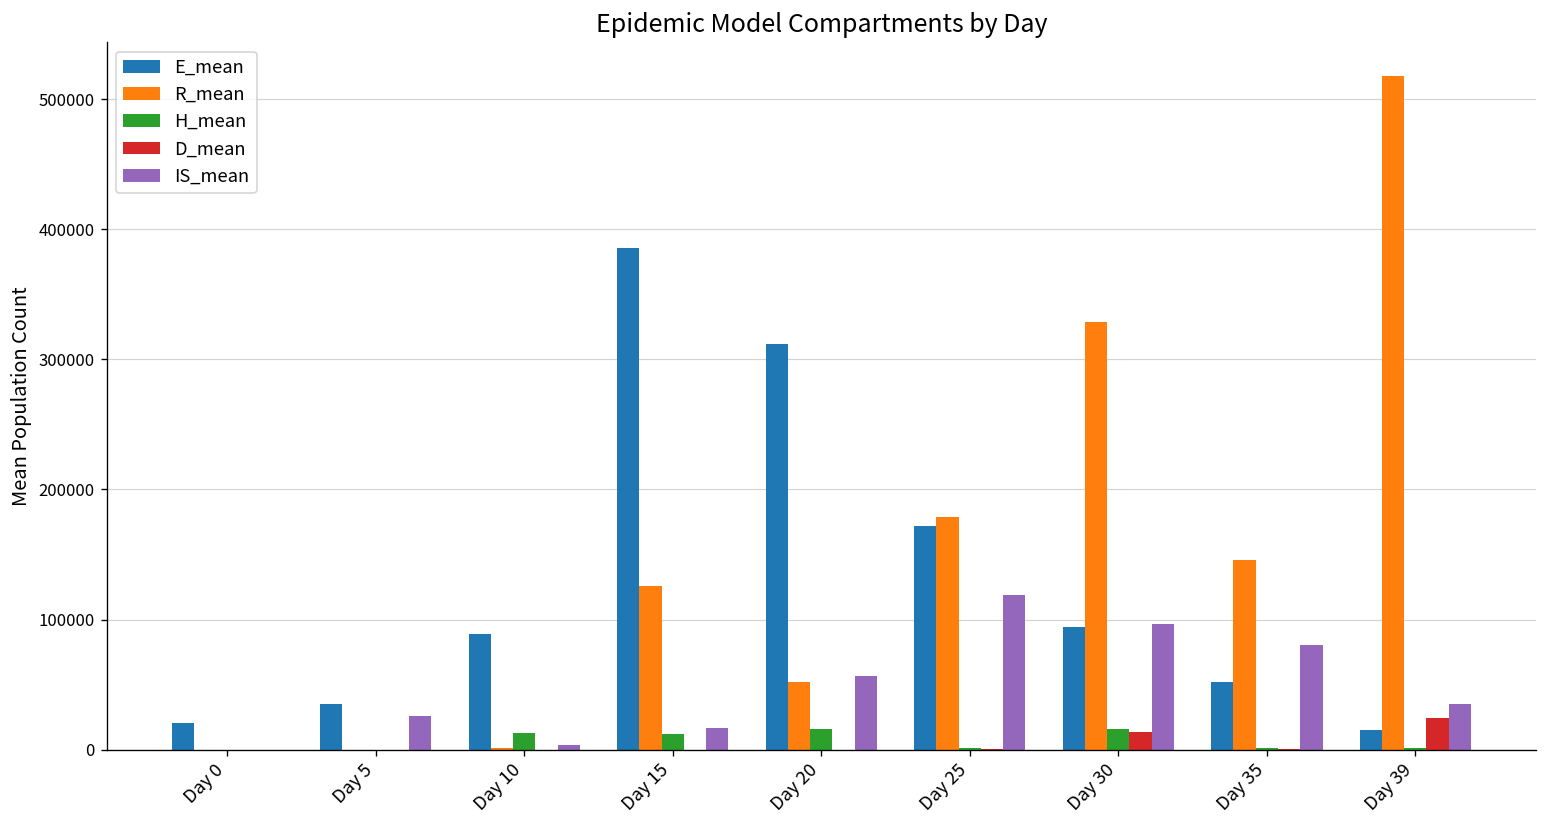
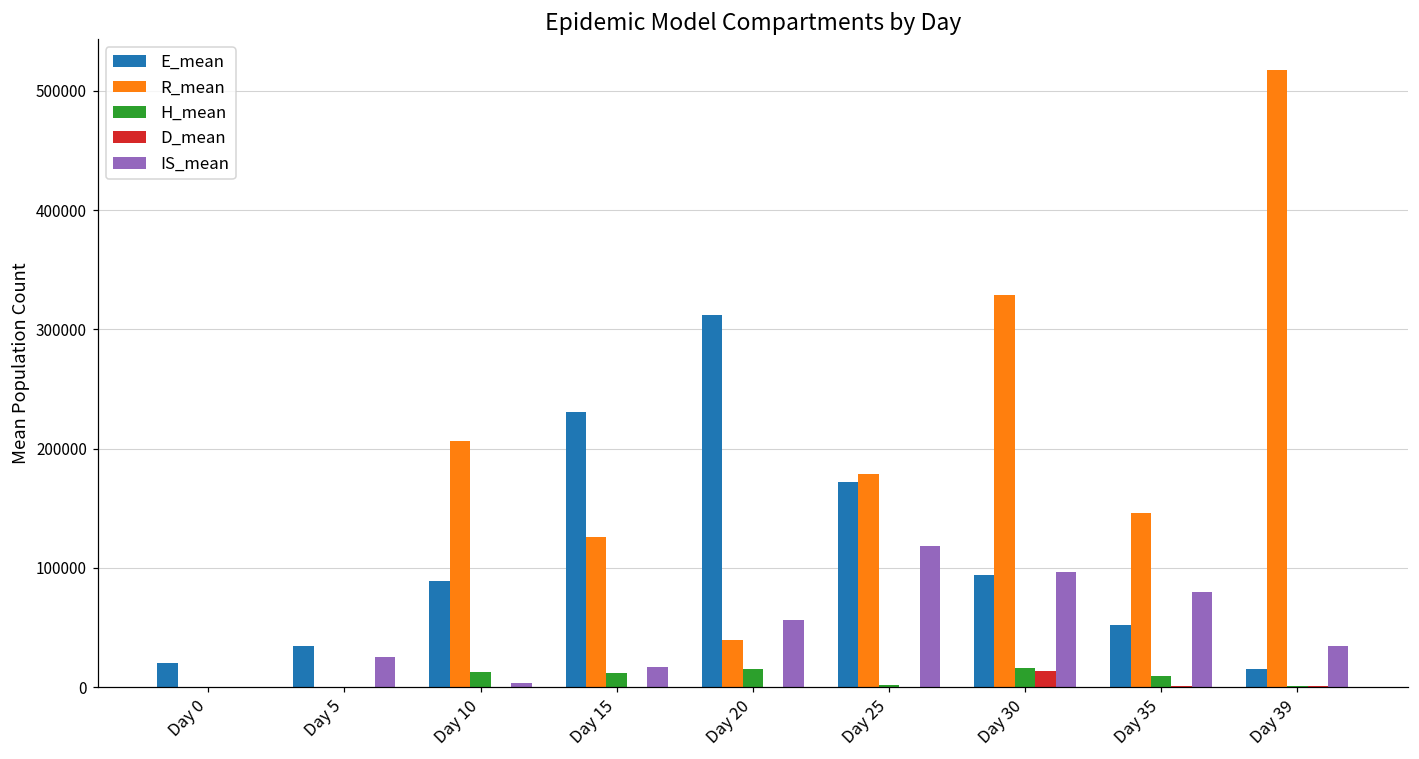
  {
    "E_mean": {
      "Day 0": 21000,
      "Day 5": 35000,
      "Day 10": 89000,
-     "Day 15": 386000,
+     "Day 15": 231000,
      "Day 20": 312000,
      "Day 25": 172000,
      "Day 30": 94000,
      "Day 35": 52000,
      "Day 39": 15000
    },
    "R_mean": {
      "Day 0": 0,
-     "Day 10": 1000,
+     "Day 10": 207000,
      "Day 15": 126000,
-     "Day 20": 52000,
+     "Day 20": 39000,
      "Day 25": 178000,
      "Day 30": 329000,
      "Day 35": 146000,
      "Day 39": 518000
    },
    "H_mean": {
      "Day 0": 0,
      "Day 10": 13000,
      "Day 15": 12000,
      "Day 20": 15000,
      "Day 30": 16000,
-     "Day 35": 1000
+     "Day 35": 9000
    },
    "D_mean": {
      "Day 0": 0,
      "Day 5": 0,
      "Day 30": 14000,
-     "Day 39": 24000
+     "Day 39": 1000
    },
    "IS_mean": {
      "Day 0": 0,
      "Day 5": 26000,
      "Day 10": 3000,
      "Day 15": 17000,
      "Day 20": 56000,
      "Day 25": 118000,
      "Day 30": 97000,
      "Day 35": 80000,
      "Day 39": 35000
    }
  }
